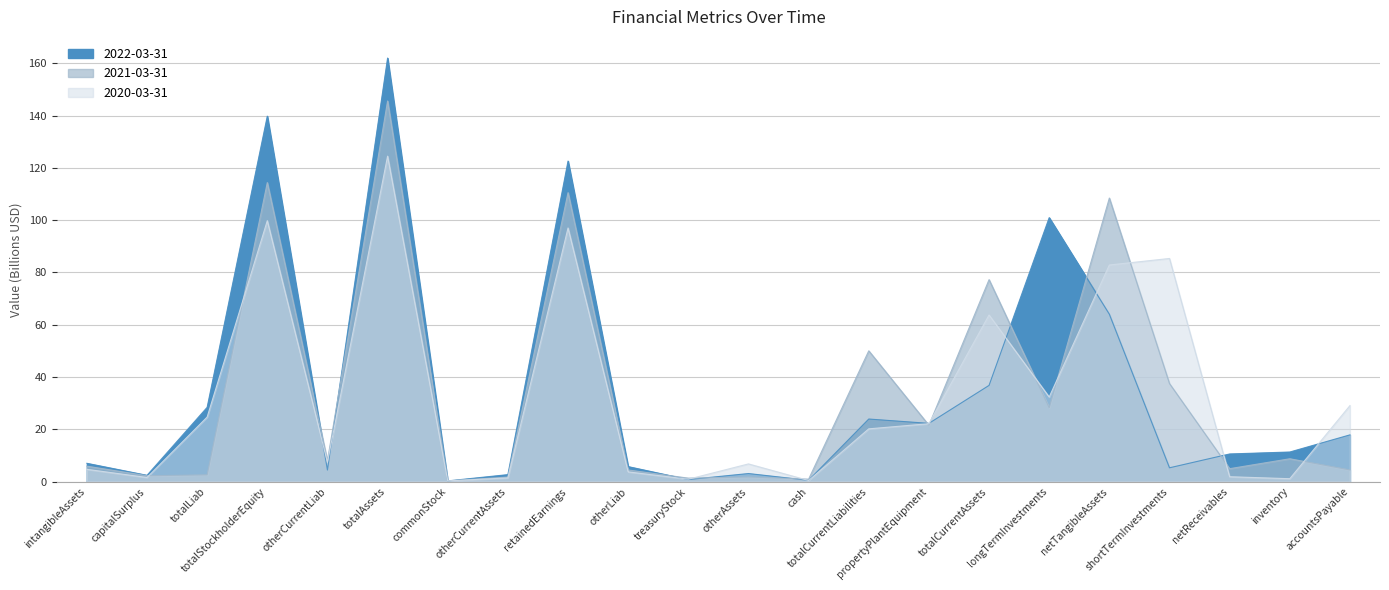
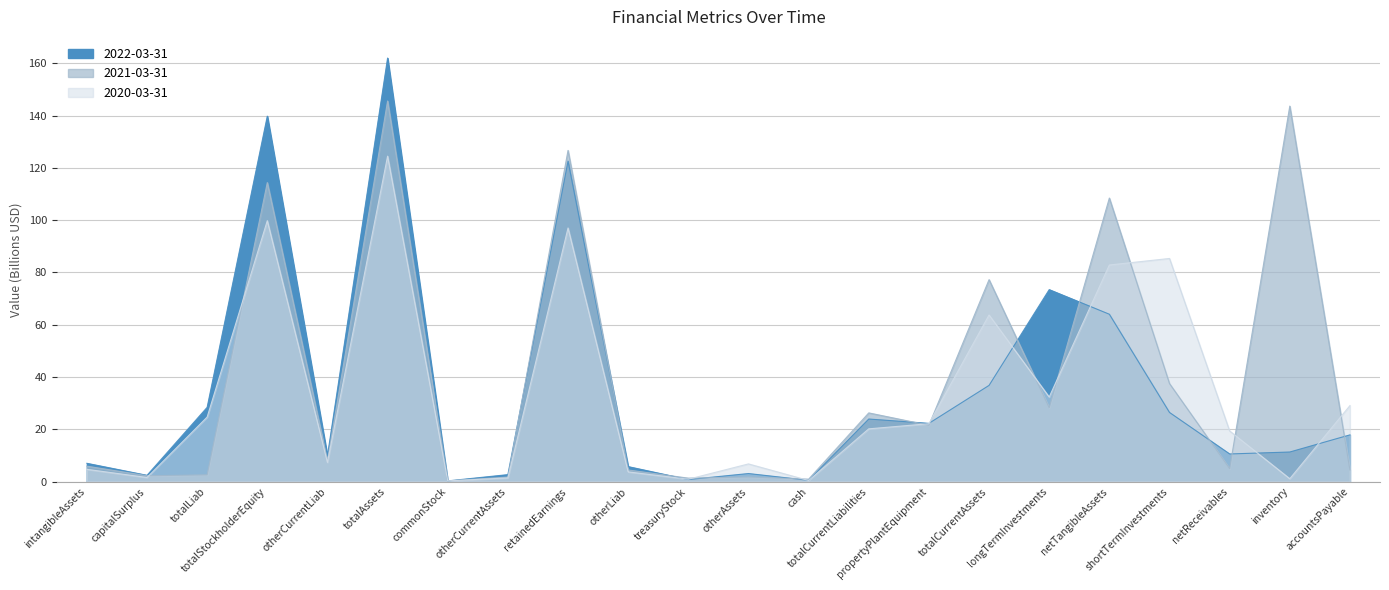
  {
    "2022-03-31": {
      "intangibleAssets": 7,
      "totalLiab": 28,
      "totalStockholderEquity": 140,
-     "otherCurrentLiab": 4,
+     "otherCurrentLiab": 10,
      "totalAssets": 162,
      "retainedEarnings": 123,
      "otherLiab": 6,
      "otherAssets": 3,
      "totalCurrentLiabilities": 24,
      "totalCurrentAssets": 37,
-     "longTermInvestments": 101,
+     "longTermInvestments": 73,
      "netTangibleAssets": 64,
-     "shortTermInvestments": 5,
+     "shortTermInvestments": 26,
      "netReceivables": 11,
      "inventory": 11,
      "accountsPayable": 18
    },
    "2021-03-31": {
      "intangibleAssets": 6,
      "totalLiab": 3,
      "totalStockholderEquity": 114,
      "totalAssets": 146,
-     "retainedEarnings": 111,
+     "retainedEarnings": 127,
      "otherAssets": 2,
-     "totalCurrentLiabilities": 50,
+     "totalCurrentLiabilities": 26,
      "totalCurrentAssets": 77,
      "longTermInvestments": 28,
      "netTangibleAssets": 108,
      "shortTermInvestments": 38,
      "netReceivables": 5,
-     "inventory": 9,
+     "inventory": 144,
      "accountsPayable": 4
    },
    "2020-03-31": {
      "intangibleAssets": 5,
      "totalLiab": 25,
      "totalStockholderEquity": 100,
      "totalAssets": 124,
      "retainedEarnings": 97,
      "otherAssets": 7,
      "totalCurrentLiabilities": 20,
      "totalCurrentAssets": 64,
      "longTermInvestments": 32,
      "netTangibleAssets": 83,
      "shortTermInvestments": 85,
-     "netReceivables": 2,
+     "netReceivables": 19,
      "inventory": 1,
      "accountsPayable": 29
    }
  }
